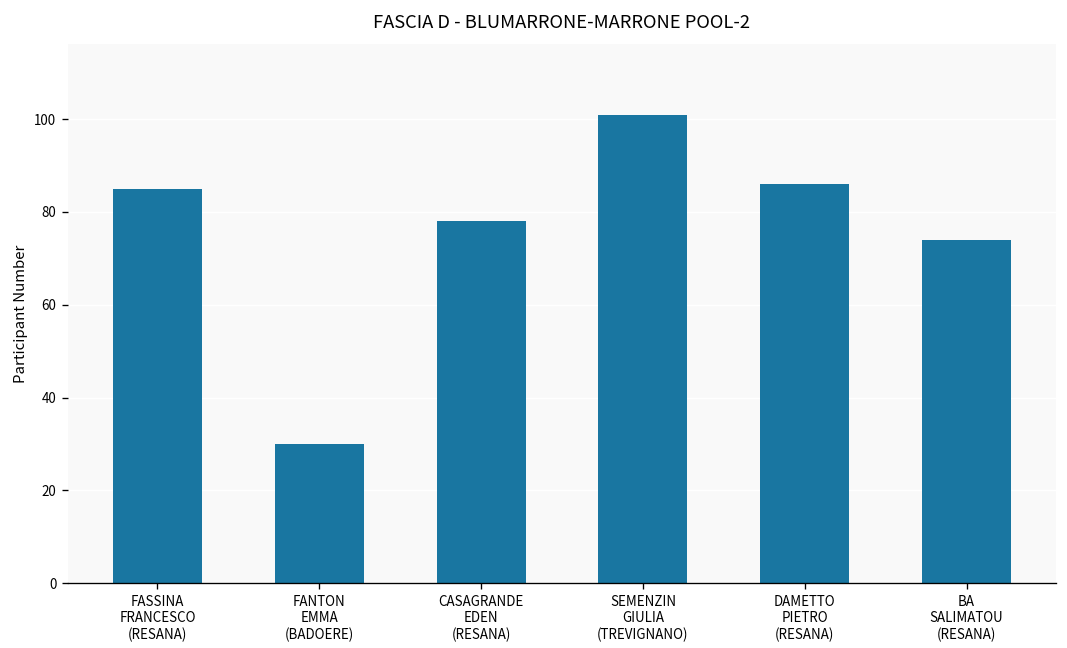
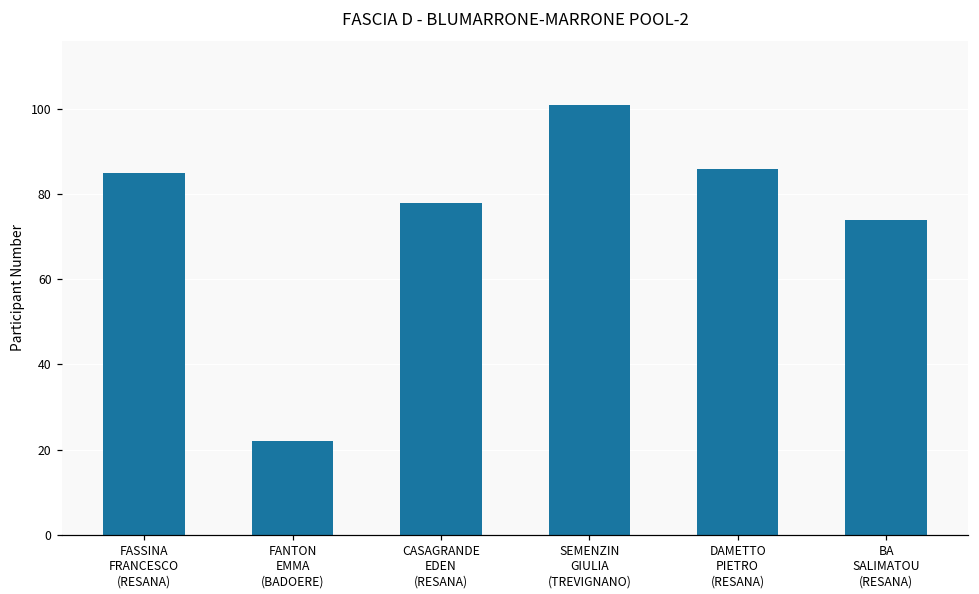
  {
    "FASSINA FRANCESCO (RESANA)": 85,
-   "FANTON EMMA (BADOERE)": 30,
+   "FANTON EMMA (BADOERE)": 22,
    "CASAGRANDE EDEN (RESANA)": 78,
    "SEMENZIN GIULIA (TREVIGNANO)": 101,
    "DAMETTO PIETRO (RESANA)": 86,
    "BA SALIMATOU (RESANA)": 74
  }
